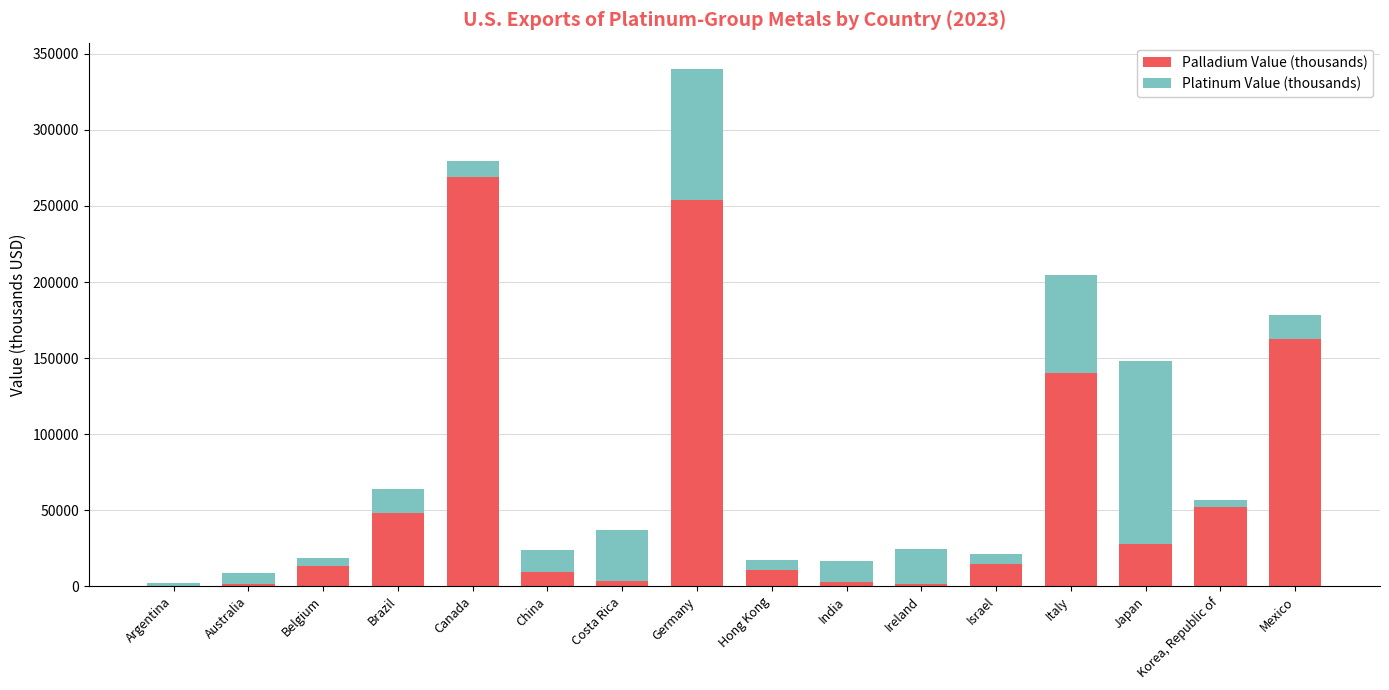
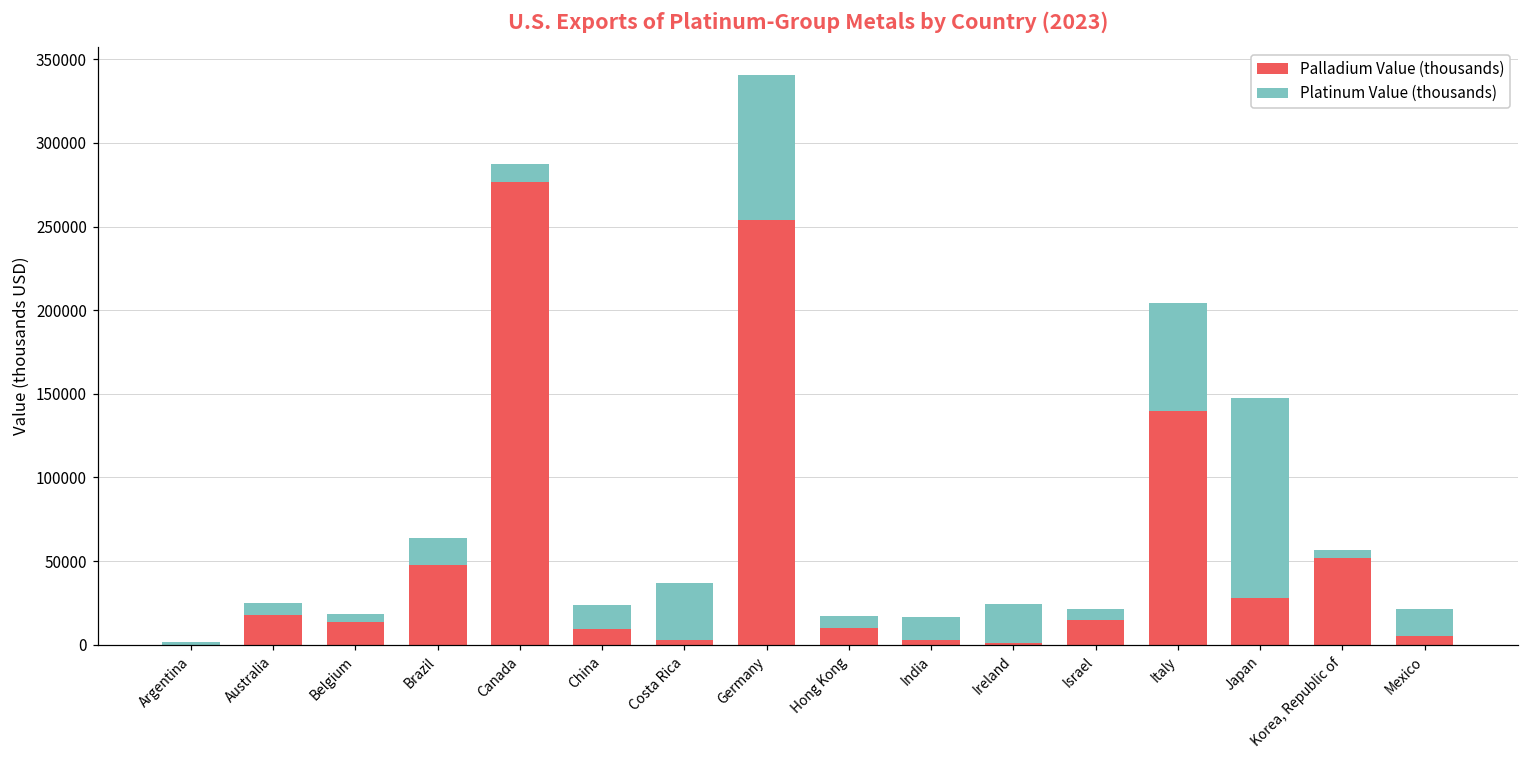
  {
    "Palladium Value (thousands)": {
-     "Australia": 2000,
+     "Australia": 18000,
      "Belgium": 13000,
      "Brazil": 48000,
-     "Canada": 269000,
+     "Canada": 277000,
      "China": 9000,
      "Costa Rica": 3000,
      "Germany": 254000,
      "Hong Kong": 10000,
      "India": 3000,
      "Israel": 15000,
      "Italy": 140000,
      "Japan": 28000,
      "Korea, Republic of": 52000,
-     "Mexico": 162000
+     "Mexico": 5000
    },
    "Platinum Value (thousands)": {
      "Argentina": 2000,
      "Australia": 7000,
      "Belgium": 5000,
      "Brazil": 16000,
      "Canada": 10000,
      "China": 15000,
      "Costa Rica": 34000,
      "Germany": 86000,
      "Hong Kong": 7000,
      "India": 14000,
      "Ireland": 23000,
      "Israel": 7000,
      "Italy": 65000,
      "Japan": 120000,
      "Korea, Republic of": 5000,
      "Mexico": 16000
    }
  }
